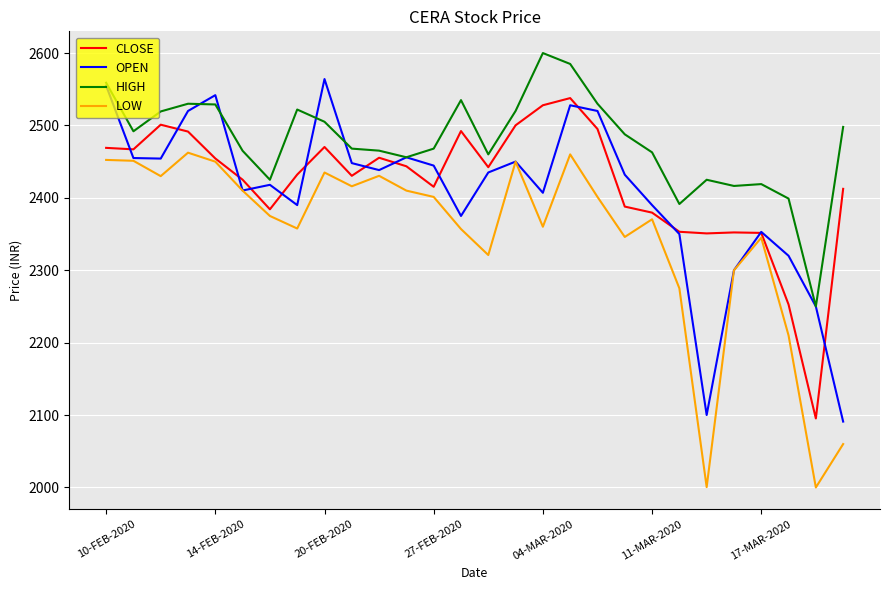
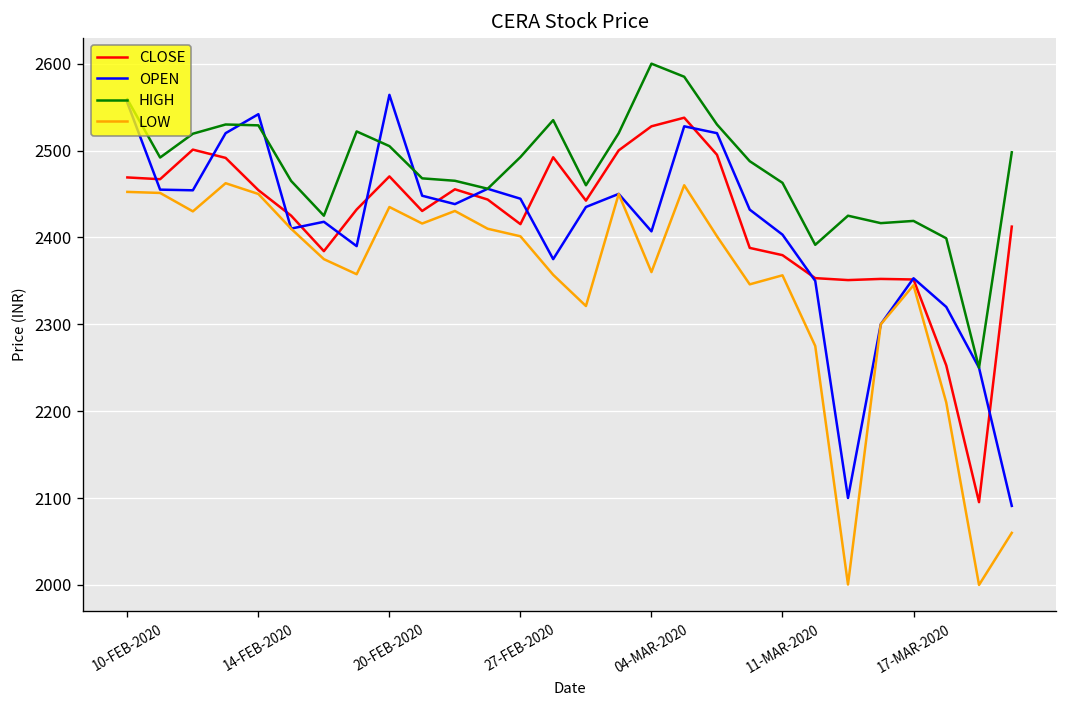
  {
    "CLOSE": {
      "10-FEB-2020": 2470,
      "14-FEB-2020": 2450,
      "20-FEB-2020": 2470,
      "27-FEB-2020": 2420,
      "04-MAR-2020": 2530,
      "11-MAR-2020": 2380
    },
    "OPEN": {
      "14-FEB-2020": 2540,
      "20-FEB-2020": 2560,
      "27-FEB-2020": 2440,
      "04-MAR-2020": 2410,
-     "11-MAR-2020": 2390
+     "11-MAR-2020": 2400
    },
    "HIGH": {
      "14-FEB-2020": 2530,
      "20-FEB-2020": 2510,
-     "27-FEB-2020": 2470,
+     "27-FEB-2020": 2490,
      "04-MAR-2020": 2600,
      "11-MAR-2020": 2460,
      "17-MAR-2020": 2420
    },
    "LOW": {
      "10-FEB-2020": 2450,
      "14-FEB-2020": 2450,
      "20-FEB-2020": 2440,
      "27-FEB-2020": 2400,
      "04-MAR-2020": 2360,
-     "11-MAR-2020": 2370,
+     "11-MAR-2020": 2360,
      "17-MAR-2020": 2340
    }
  }
